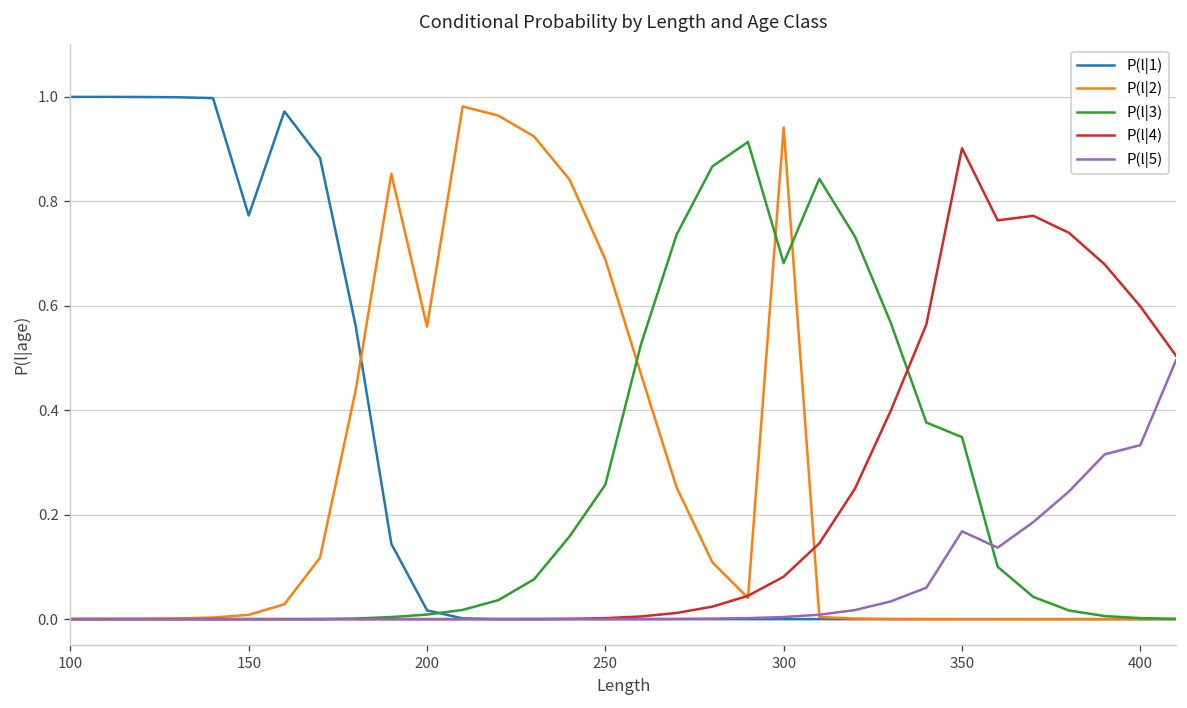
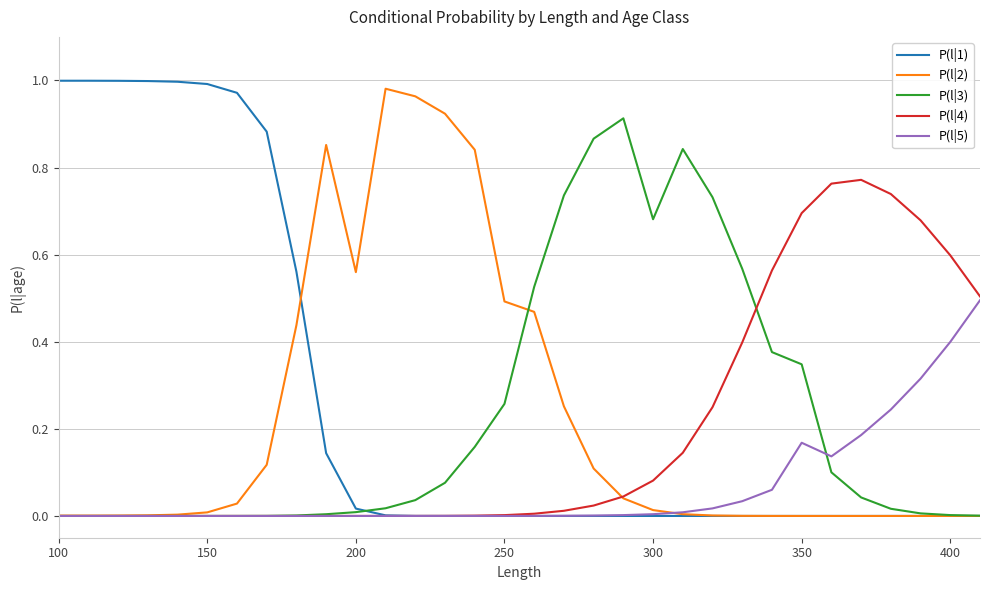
  {
    "P(l|1)": {
      "100": 1.00,
-     "150": 0.77,
+     "150": 0.99,
      "200": 0.02
    },
    "P(l|2)": {
      "150": 0.01,
      "200": 0.56,
-     "250": 0.69,
-     "300": 0.94
+     "250": 0.49,
+     "300": 0.01
    },
    "P(l|3)": {
      "200": 0.01,
      "250": 0.26,
      "300": 0.68,
      "350": 0.35
    },
    "P(l|4)": {
      "300": 0.08,
-     "350": 0.90,
+     "350": 0.70,
      "400": 0.60
    },
    "P(l|5)": {
      "350": 0.17,
-     "400": 0.33
+     "400": 0.40
    }
  }
